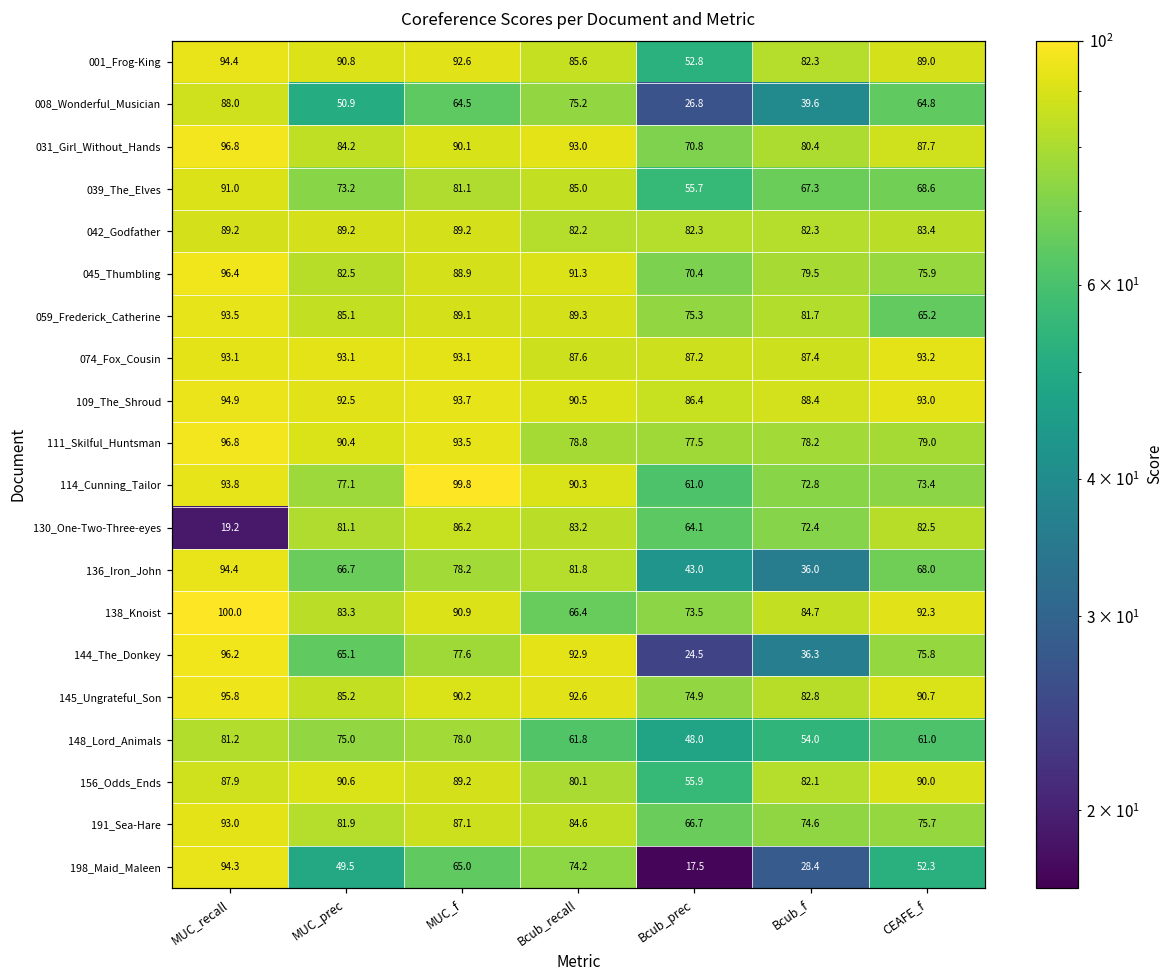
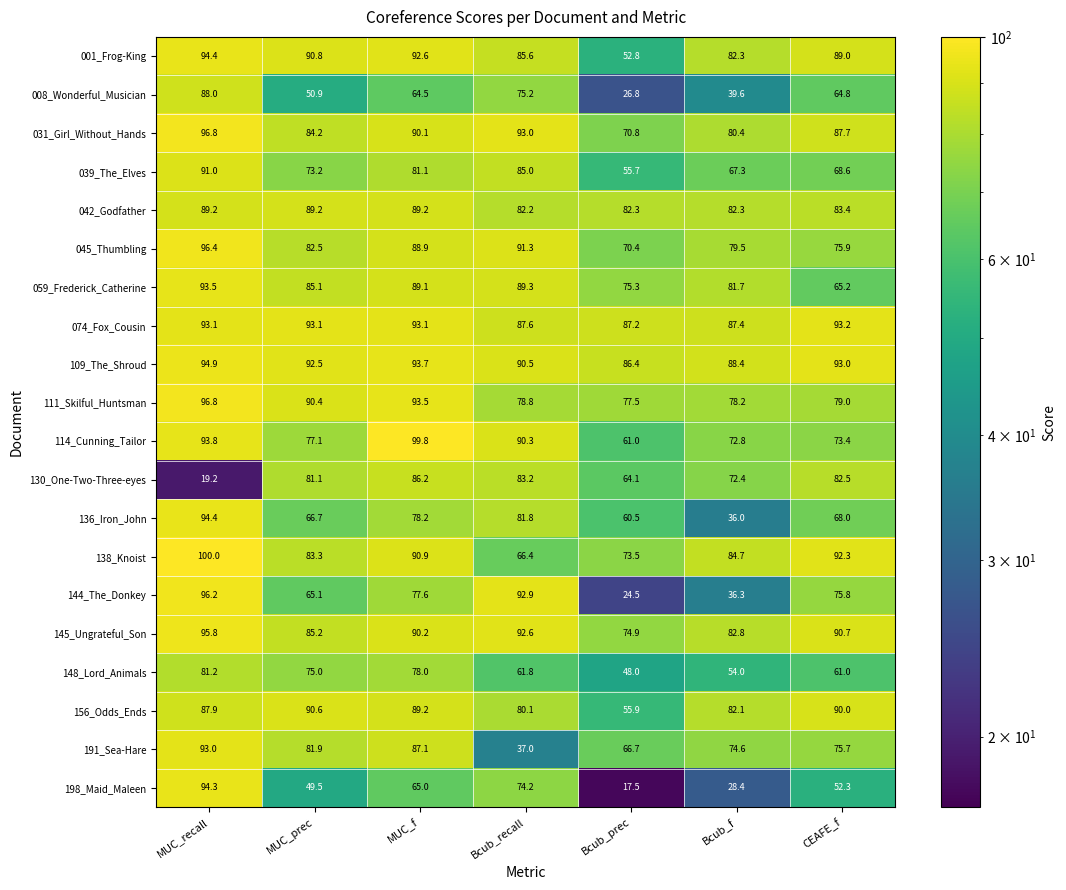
  {
    "001_Frog-King": {
      "MUC_recall": 94.4,
      "MUC_prec": 90.8,
      "MUC_f": 92.6,
      "Bcub_recall": 85.6,
      "Bcub_prec": 52.8,
      "Bcub_f": 82.3,
      "CEAFE_f": 89.0
    },
    "008_Wonderful_Musician": {
      "MUC_recall": 88.0,
      "MUC_prec": 50.9,
      "MUC_f": 64.5,
      "Bcub_recall": 75.2,
      "Bcub_prec": 26.8,
      "Bcub_f": 39.6,
      "CEAFE_f": 64.8
    },
    "031_Girl_Without_Hands": {
      "MUC_recall": 96.8,
      "MUC_prec": 84.2,
      "MUC_f": 90.1,
      "Bcub_recall": 93.0,
      "Bcub_prec": 70.8,
      "Bcub_f": 80.4,
      "CEAFE_f": 87.7
    },
    "039_The_Elves": {
      "MUC_recall": 91.0,
      "MUC_prec": 73.2,
      "MUC_f": 81.1,
      "Bcub_recall": 85.0,
      "Bcub_prec": 55.7,
      "Bcub_f": 67.3,
      "CEAFE_f": 68.6
    },
    "042_Godfather": {
      "MUC_recall": 89.2,
      "MUC_prec": 89.2,
      "MUC_f": 89.2,
      "Bcub_recall": 82.2,
      "Bcub_prec": 82.3,
      "Bcub_f": 82.3,
      "CEAFE_f": 83.4
    },
    "045_Thumbling": {
      "MUC_recall": 96.4,
      "MUC_prec": 82.5,
      "MUC_f": 88.9,
      "Bcub_recall": 91.3,
      "Bcub_prec": 70.4,
      "Bcub_f": 79.5,
      "CEAFE_f": 75.9
    },
    "059_Frederick_Catherine": {
      "MUC_recall": 93.5,
      "MUC_prec": 85.1,
      "MUC_f": 89.1,
      "Bcub_recall": 89.3,
      "Bcub_prec": 75.3,
      "Bcub_f": 81.7,
      "CEAFE_f": 65.2
    },
    "074_Fox_Cousin": {
      "MUC_recall": 93.1,
      "MUC_prec": 93.1,
      "MUC_f": 93.1,
      "Bcub_recall": 87.6,
      "Bcub_prec": 87.2,
      "Bcub_f": 87.4,
      "CEAFE_f": 93.2
    },
    "109_The_Shroud": {
      "MUC_recall": 94.9,
      "MUC_prec": 92.5,
      "MUC_f": 93.7,
      "Bcub_recall": 90.5,
      "Bcub_prec": 86.4,
      "Bcub_f": 88.4,
      "CEAFE_f": 93.0
    },
    "111_Skilful_Huntsman": {
      "MUC_recall": 96.8,
      "MUC_prec": 90.4,
      "MUC_f": 93.5,
      "Bcub_recall": 78.8,
      "Bcub_prec": 77.5,
      "Bcub_f": 78.2,
      "CEAFE_f": 79.0
    },
    "114_Cunning_Tailor": {
      "MUC_recall": 93.8,
      "MUC_prec": 77.1,
      "MUC_f": 99.8,
      "Bcub_recall": 90.3,
      "Bcub_prec": 61.0,
      "Bcub_f": 72.8,
      "CEAFE_f": 73.4
    },
    "130_One-Two-Three-eyes": {
      "MUC_recall": 19.2,
      "MUC_prec": 81.1,
      "MUC_f": 86.2,
      "Bcub_recall": 83.2,
      "Bcub_prec": 64.1,
      "Bcub_f": 72.4,
      "CEAFE_f": 82.5
    },
    "136_Iron_John": {
      "MUC_recall": 94.4,
      "MUC_prec": 66.7,
      "MUC_f": 78.2,
      "Bcub_recall": 81.8,
-     "Bcub_prec": 43.0,
+     "Bcub_prec": 60.5,
      "Bcub_f": 36.0,
      "CEAFE_f": 68.0
    },
    "138_Knoist": {
      "MUC_recall": 100.0,
      "MUC_prec": 83.3,
      "MUC_f": 90.9,
      "Bcub_recall": 66.4,
      "Bcub_prec": 73.5,
      "Bcub_f": 84.7,
      "CEAFE_f": 92.3
    },
    "144_The_Donkey": {
      "MUC_recall": 96.2,
      "MUC_prec": 65.1,
      "MUC_f": 77.6,
      "Bcub_recall": 92.9,
      "Bcub_prec": 24.5,
      "Bcub_f": 36.3,
      "CEAFE_f": 75.8
    },
    "145_Ungrateful_Son": {
      "MUC_recall": 95.8,
      "MUC_prec": 85.2,
      "MUC_f": 90.2,
      "Bcub_recall": 92.6,
      "Bcub_prec": 74.9,
      "Bcub_f": 82.8,
      "CEAFE_f": 90.7
    },
    "148_Lord_Animals": {
      "MUC_recall": 81.2,
      "MUC_prec": 75.0,
      "MUC_f": 78.0,
      "Bcub_recall": 61.8,
      "Bcub_prec": 48.0,
      "Bcub_f": 54.0,
      "CEAFE_f": 61.0
    },
    "156_Odds_Ends": {
      "MUC_recall": 87.9,
      "MUC_prec": 90.6,
      "MUC_f": 89.2,
      "Bcub_recall": 80.1,
      "Bcub_prec": 55.9,
      "Bcub_f": 82.1,
      "CEAFE_f": 90.0
    },
    "191_Sea-Hare": {
      "MUC_recall": 93.0,
      "MUC_prec": 81.9,
      "MUC_f": 87.1,
-     "Bcub_recall": 84.6,
+     "Bcub_recall": 37.0,
      "Bcub_prec": 66.7,
      "Bcub_f": 74.6,
      "CEAFE_f": 75.7
    },
    "198_Maid_Maleen": {
      "MUC_recall": 94.3,
      "MUC_prec": 49.5,
      "MUC_f": 65.0,
      "Bcub_recall": 74.2,
      "Bcub_prec": 17.5,
      "Bcub_f": 28.4,
      "CEAFE_f": 52.3
    }
  }
